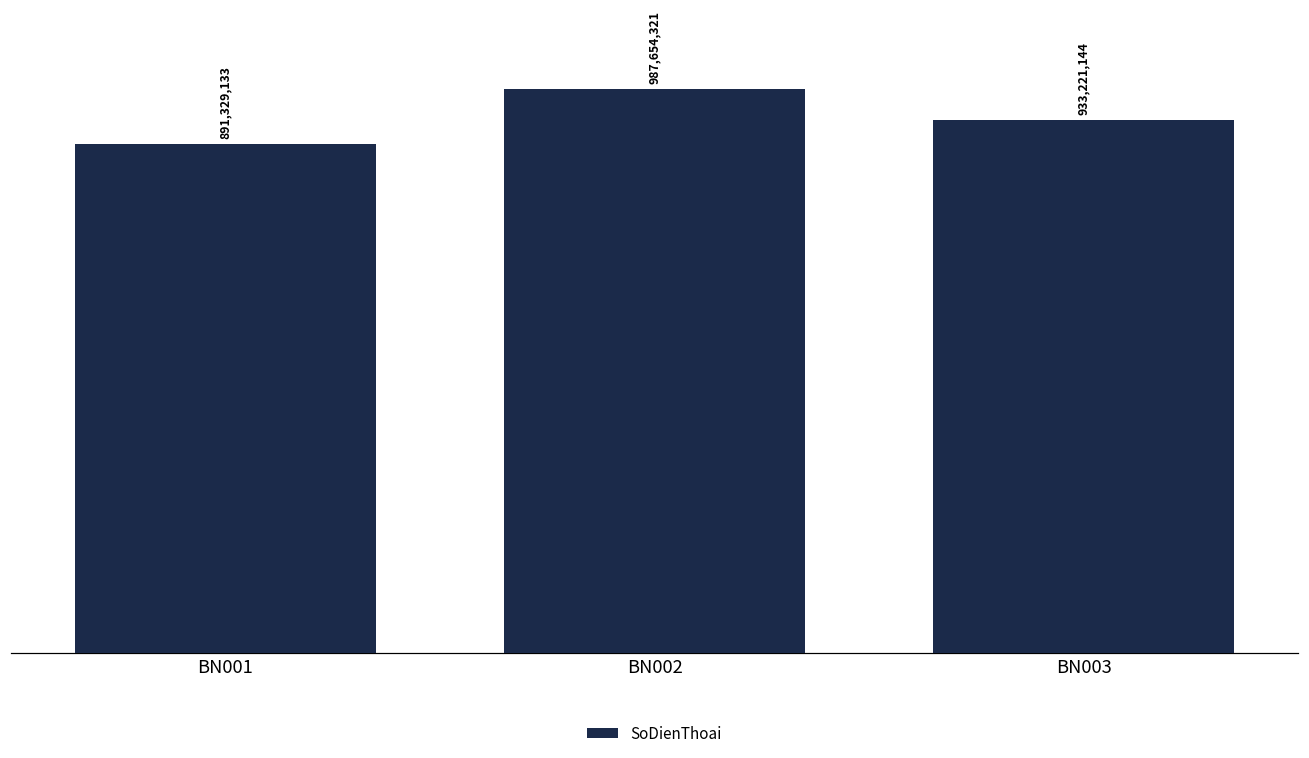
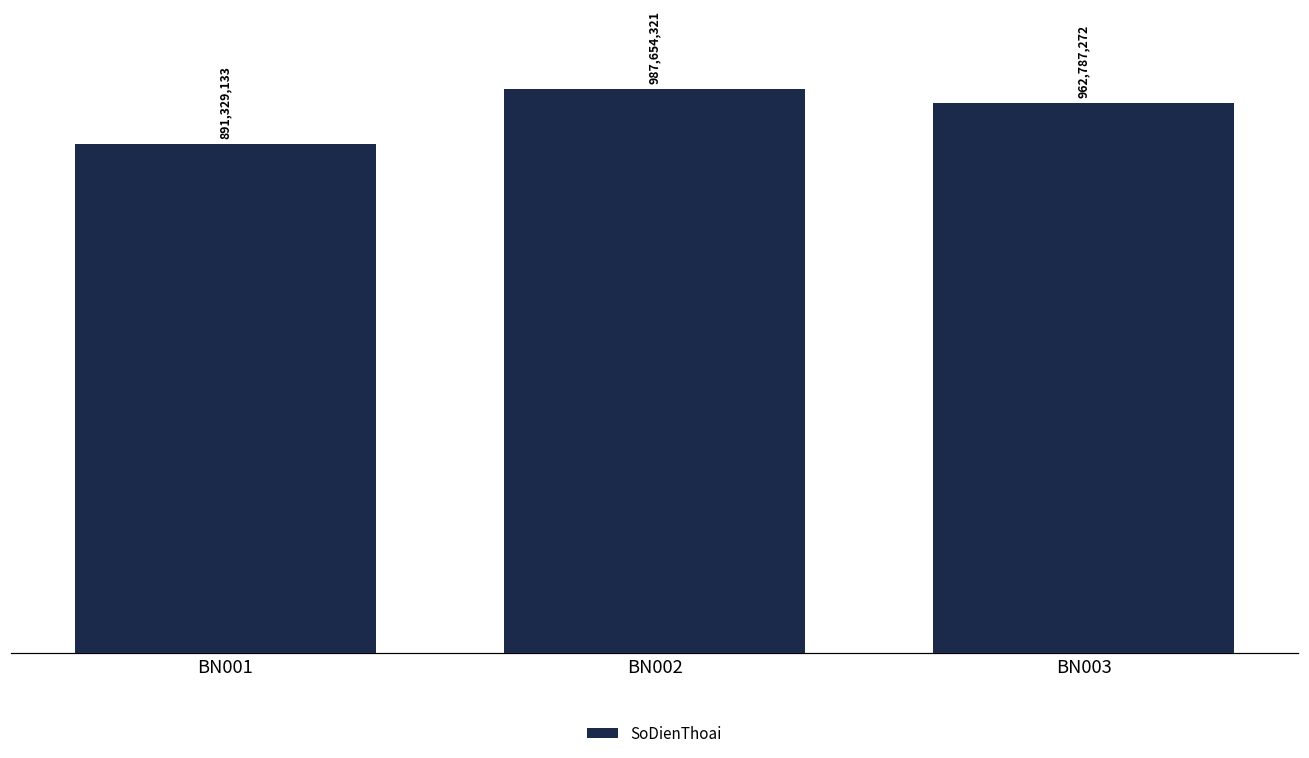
  {
    "BN001": "891,329,133",
    "BN002": "987,654,321",
-   "BN003": "933,221,144"
+   "BN003": "962,787,272"
  }
